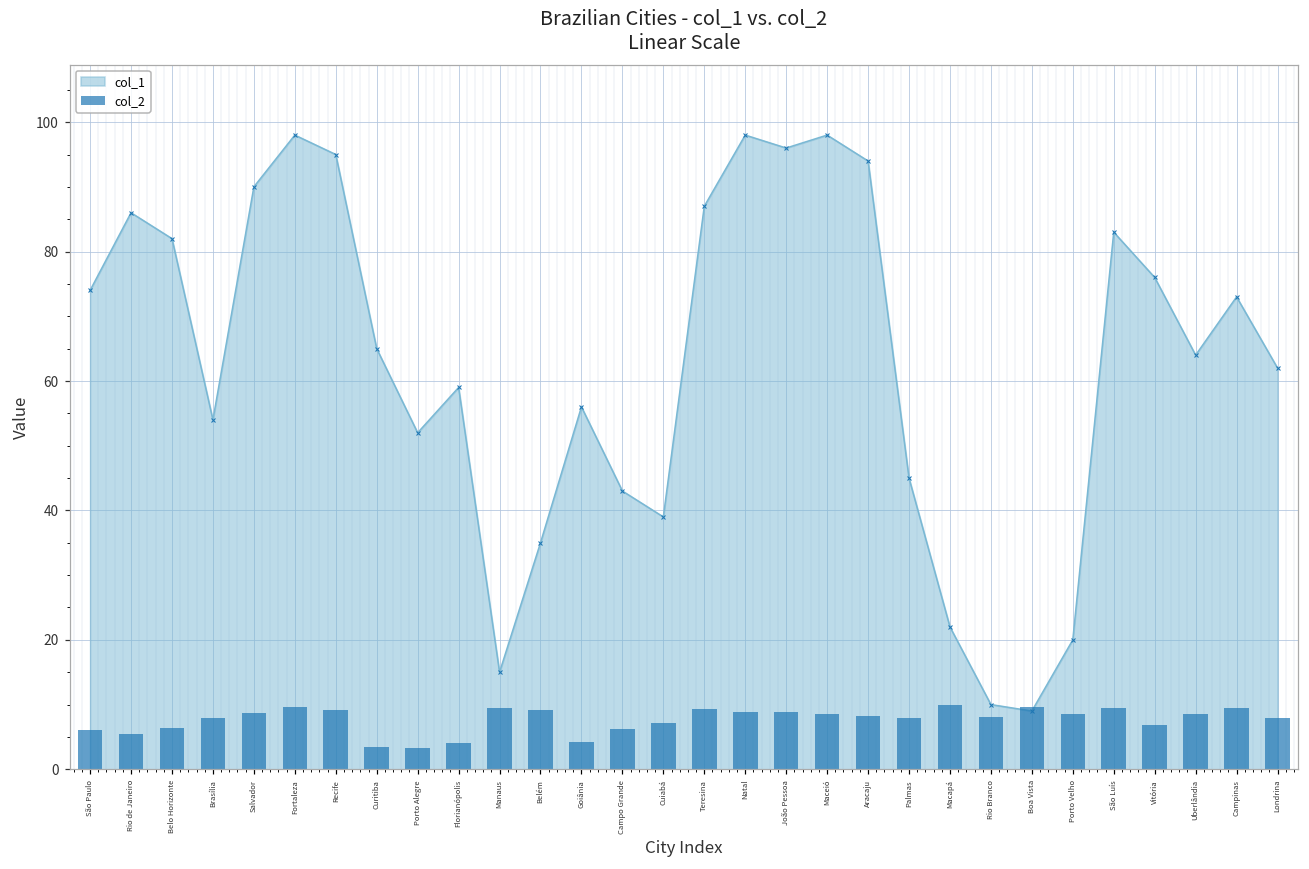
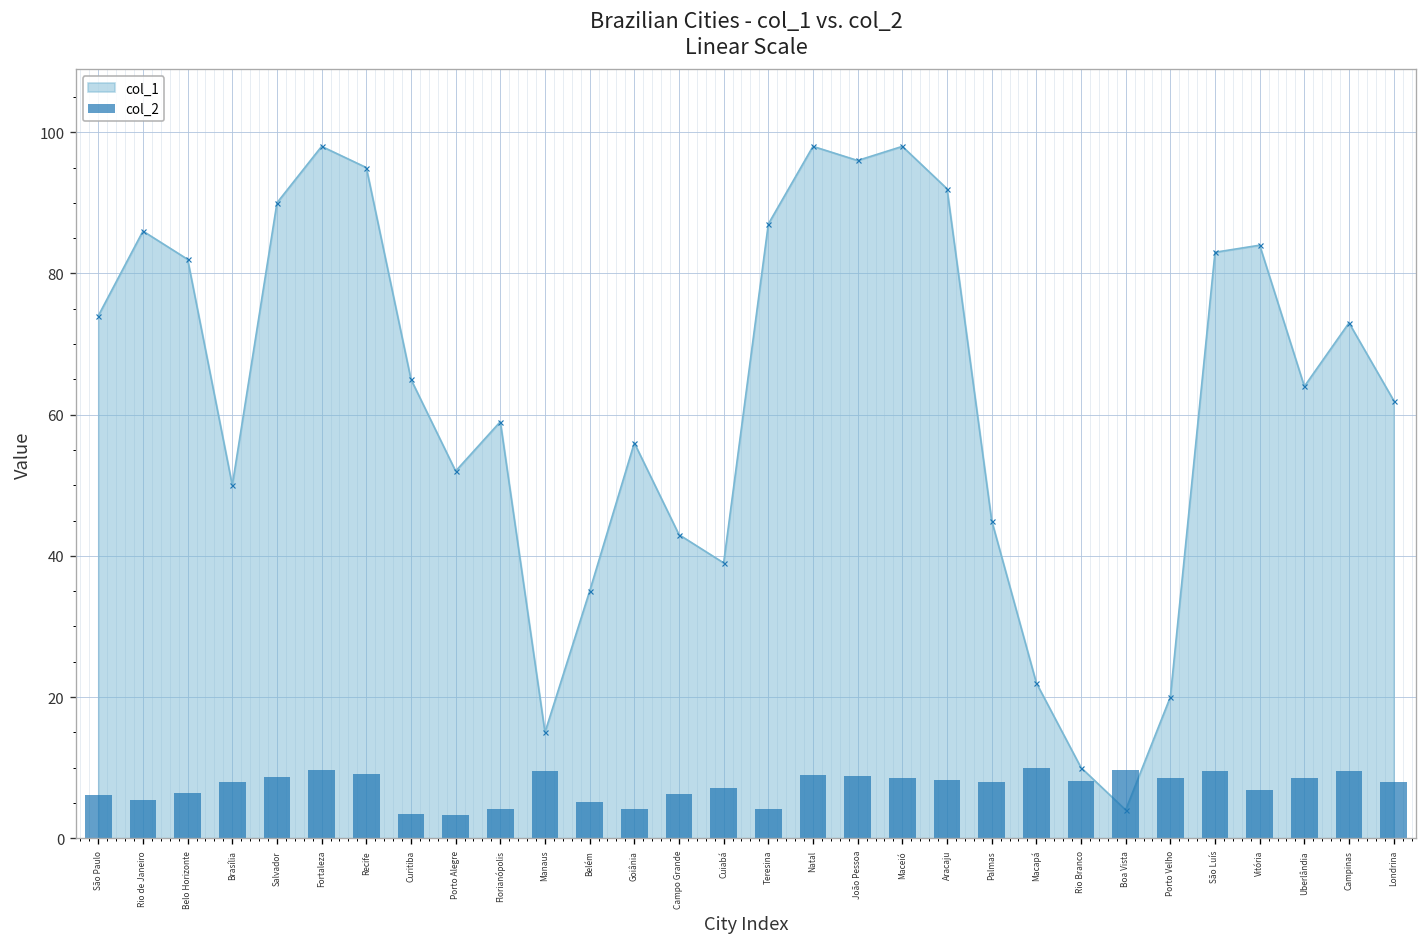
  {
    "col_1": {
      "São Paulo": 74,
      "Rio de Janeiro": 86,
      "Belo Horizonte": 82,
-     "Brasília": 54,
+     "Brasília": 50,
      "Salvador": 90,
      "Fortaleza": 98,
      "Recife": 95,
      "Curitiba": 65,
      "Porto Alegre": 52,
      "Florianópolis": 59,
      "Manaus": 15,
      "Belém": 35,
      "Goiânia": 56,
      "Campo Grande": 43,
      "Cuiabá": 39,
      "Teresina": 87,
      "Natal": 98,
      "João Pessoa": 96,
      "Maceió": 98,
-     "Aracaju": 94,
+     "Aracaju": 92,
      "Palmas": 45,
      "Macapá": 22,
      "Rio Branco": 10,
-     "Boa Vista": 9,
+     "Boa Vista": 4,
      "Porto Velho": 20,
      "São Luís": 83,
-     "Vitória": 76,
+     "Vitória": 84,
      "Uberlândia": 64,
      "Campinas": 73,
      "Londrina": 62
    },
    "col_2": {
      "São Paulo": 6,
      "Rio de Janeiro": 5,
      "Belo Horizonte": 6,
      "Brasília": 8,
      "Salvador": 9,
      "Fortaleza": 10,
      "Recife": 9,
      "Curitiba": 4,
      "Porto Alegre": 3,
      "Florianópolis": 4,
      "Manaus": 10,
-     "Belém": 9,
+     "Belém": 5,
      "Goiânia": 4,
      "Campo Grande": 6,
      "Cuiabá": 7,
-     "Teresina": 9,
+     "Teresina": 4,
      "Natal": 9,
      "João Pessoa": 9,
      "Maceió": 9,
      "Aracaju": 8,
      "Palmas": 8,
      "Macapá": 10,
      "Rio Branco": 8,
      "Boa Vista": 10,
      "Porto Velho": 9,
      "São Luís": 10,
      "Vitória": 7,
      "Uberlândia": 9,
      "Campinas": 10,
      "Londrina": 8
    }
  }
